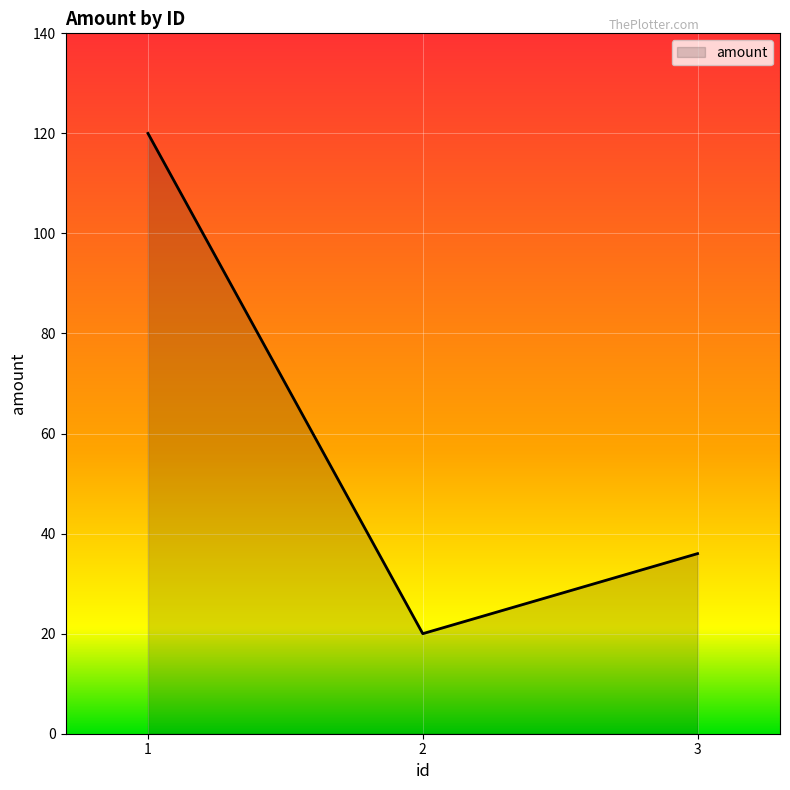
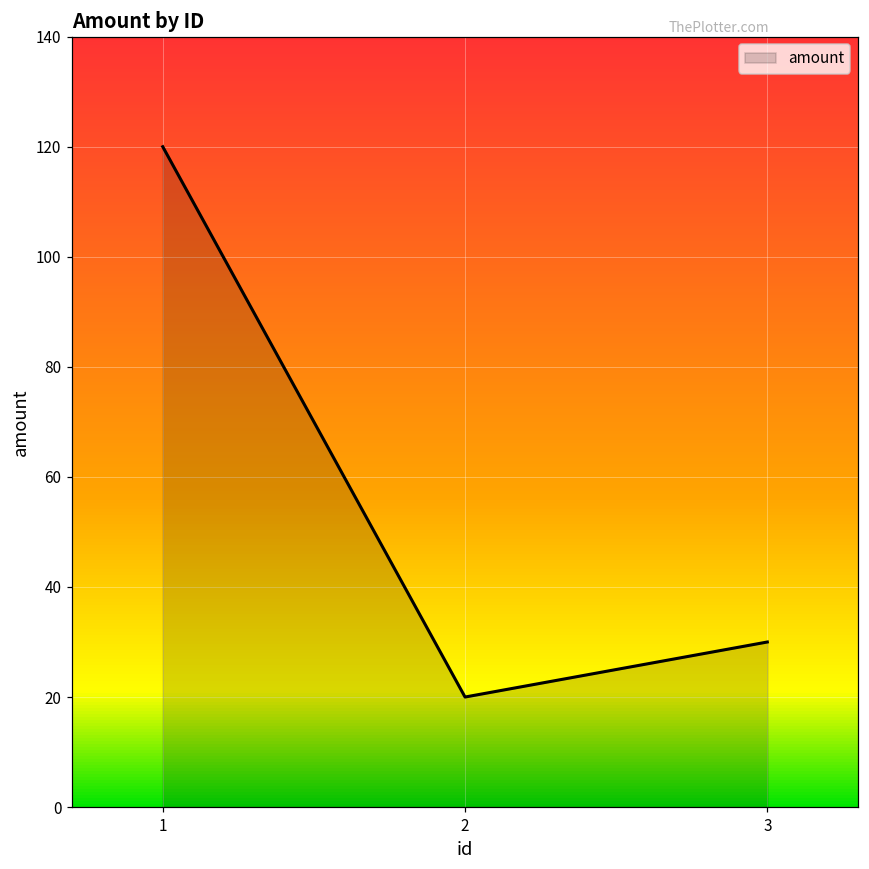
  {
    "1": 120,
    "2": 20,
-   "3": 36
+   "3": 30
  }
